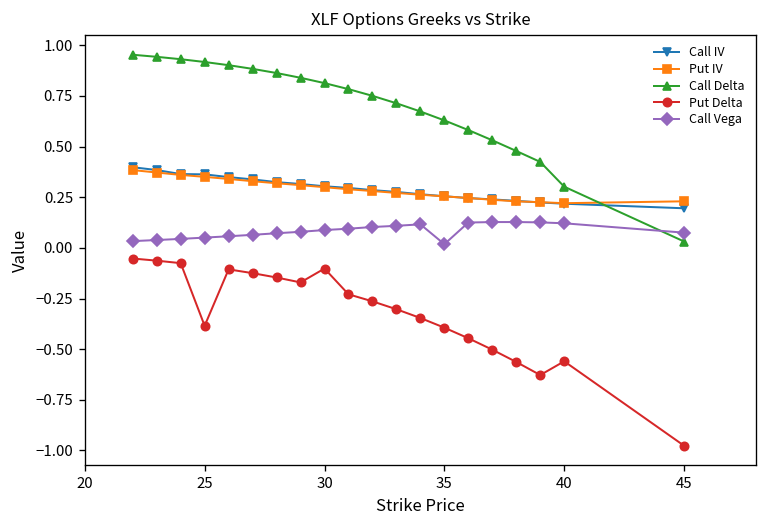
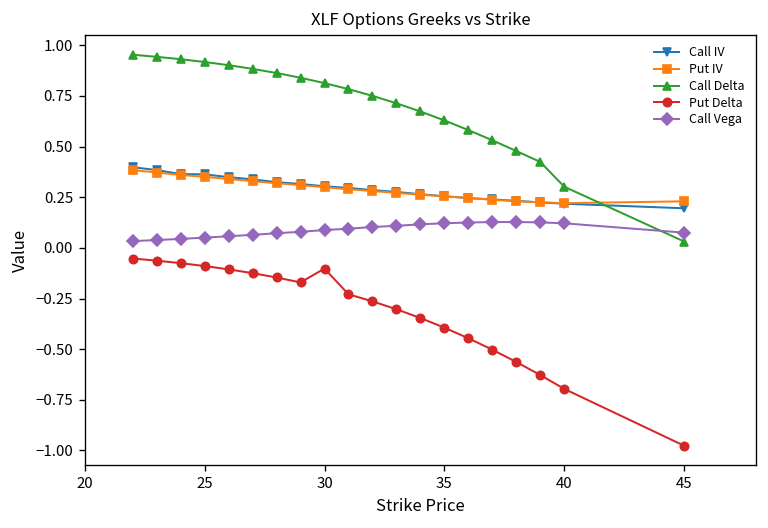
  {
    "Call IV": {
      "45": 0.20
    },
    "Put IV": {
      "45": 0.23
    },
    "Call Delta": {
      "25": 0.92,
      "30": 0.81,
      "35": 0.63,
      "40": 0.30,
      "45": 0.03
    },
    "Put Delta": {
-     "25": -0.38,
+     "25": -0.09,
      "30": -0.10,
      "35": -0.39,
-     "40": -0.56,
+     "40": -0.70,
      "45": -0.98
    },
    "Call Vega": {
      "25": 0.05,
      "30": 0.09,
-     "35": 0.02,
+     "35": 0.12,
      "40": 0.12,
      "45": 0.08
    }
  }
